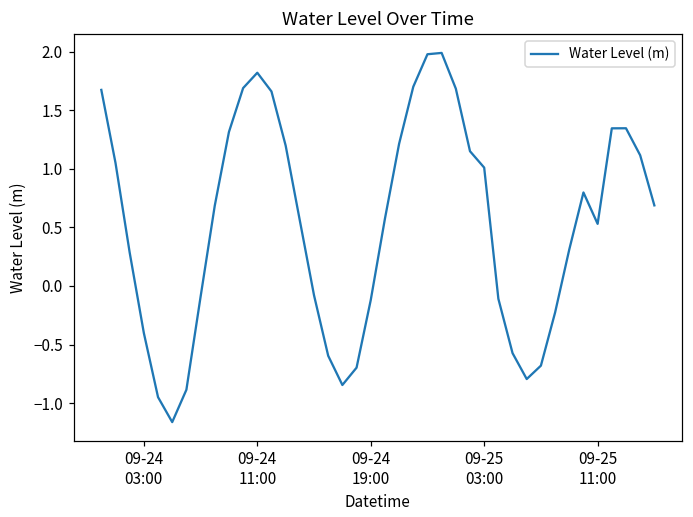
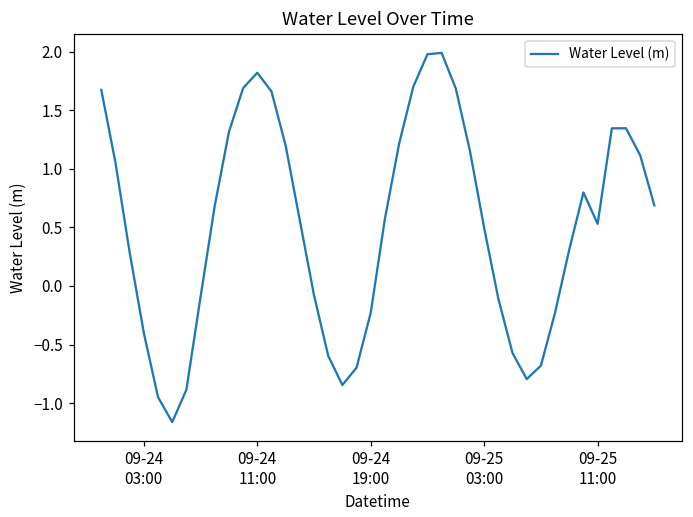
  {
    "09-24 03:00": -0.40,
    "09-24 11:00": 1.82,
-   "09-24 19:00": -0.12,
-   "09-25 03:00": 1.01,
+   "09-24 19:00": -0.23,
+   "09-25 03:00": 0.50,
    "09-25 11:00": 0.53
  }
